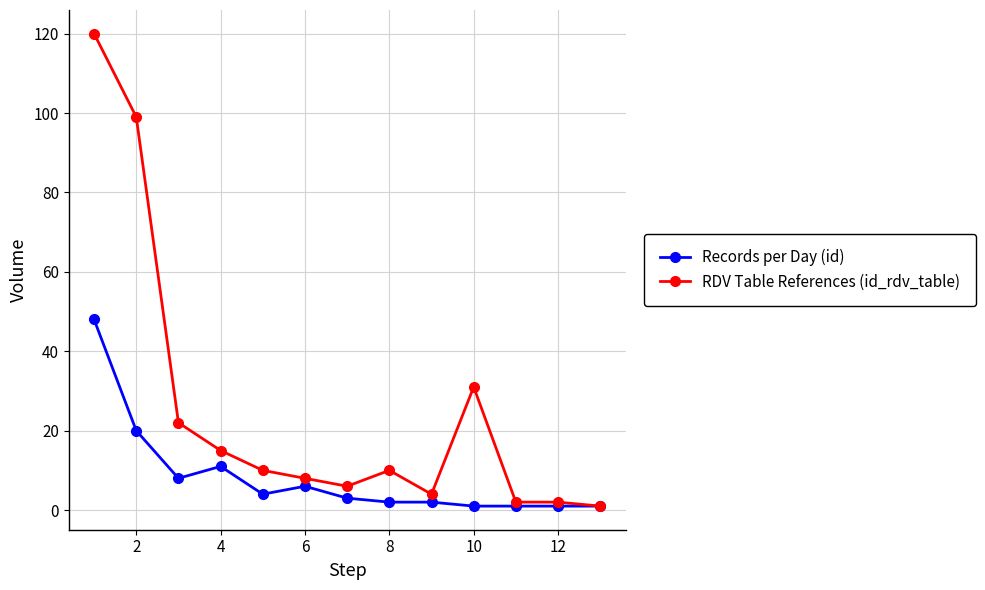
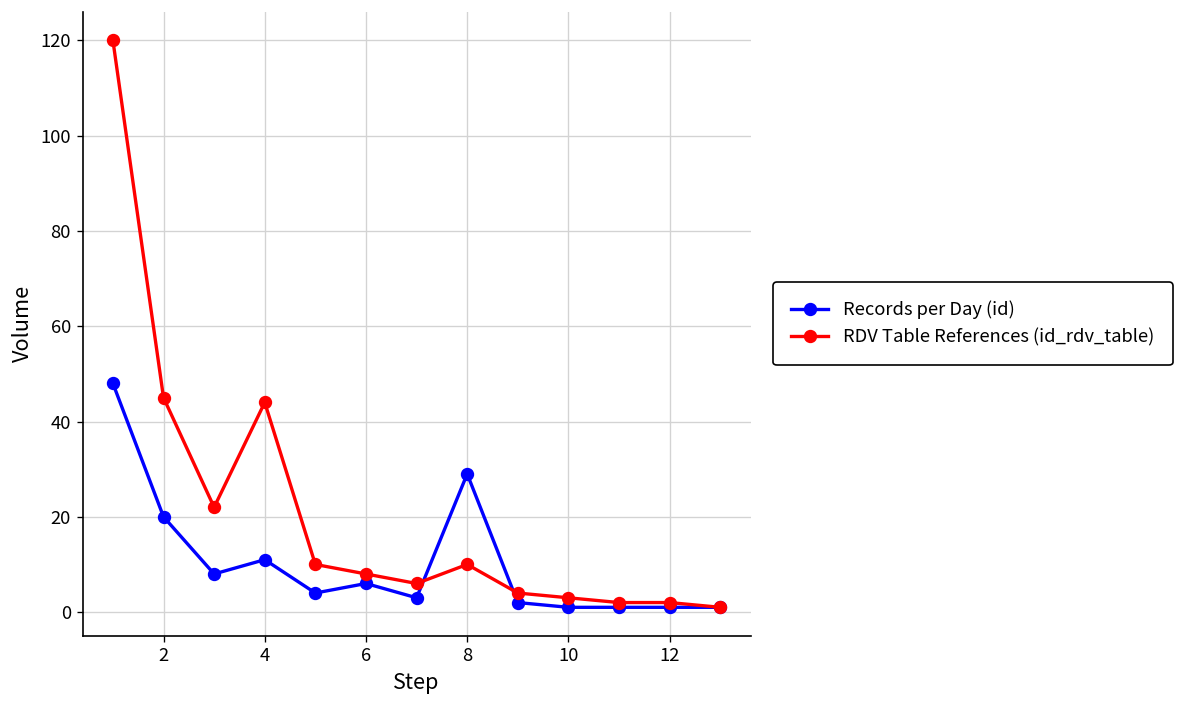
  {
    "Records per Day (id)": {
      "2": 20,
      "4": 11,
      "6": 6,
-     "8": 2,
+     "8": 29,
      "10": 1,
      "12": 1
    },
    "RDV Table References (id_rdv_table)": {
-     "2": 99,
-     "4": 15,
+     "2": 45,
+     "4": 44,
      "6": 8,
      "8": 10,
-     "10": 31,
+     "10": 3,
      "12": 2
    }
  }
